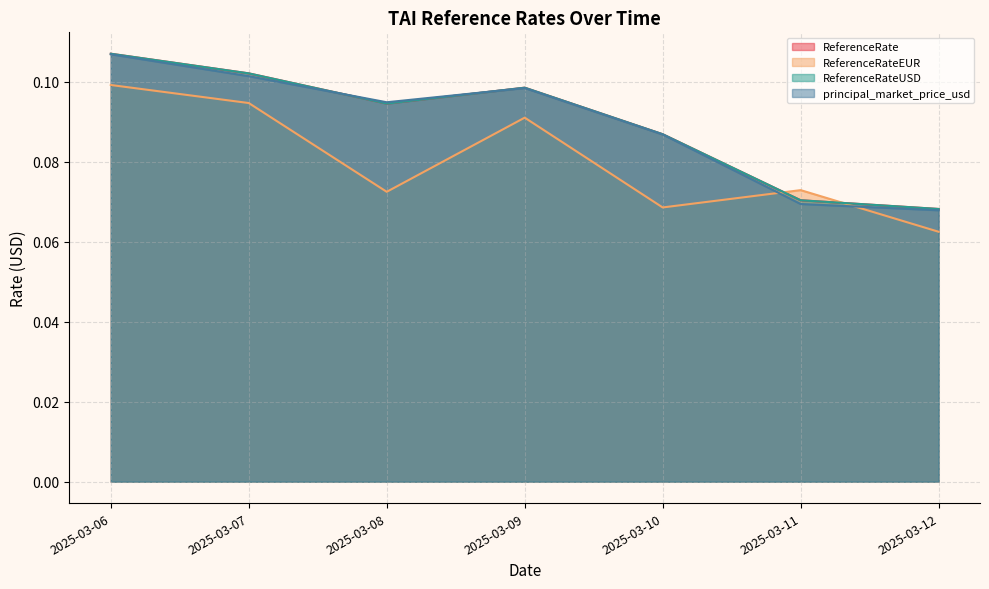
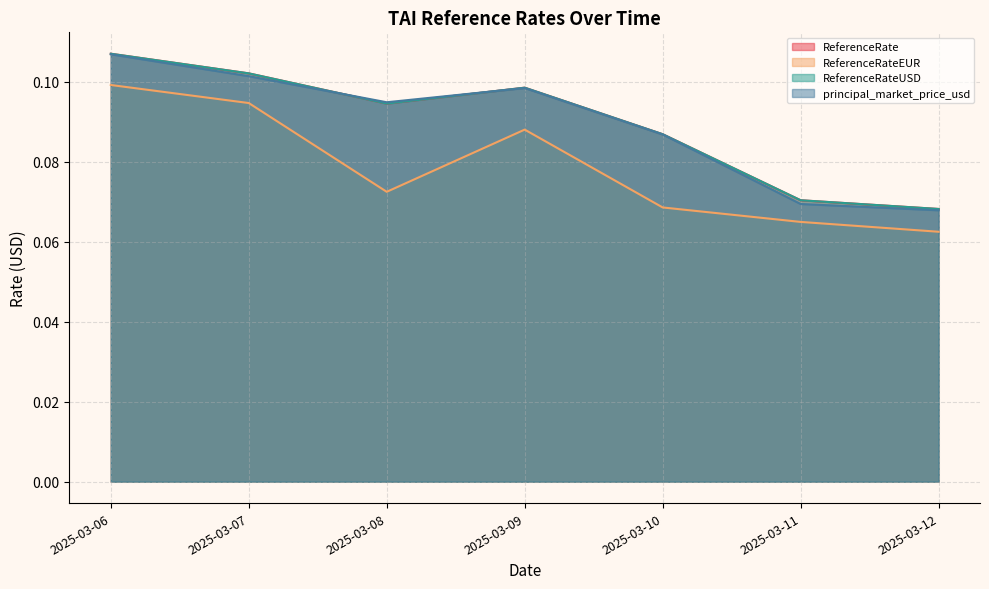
  {
    "ReferenceRateEUR": {
      "2025-03-06": 0.099,
      "2025-03-07": 0.095,
      "2025-03-08": 0.073,
-     "2025-03-09": 0.091,
+     "2025-03-09": 0.088,
      "2025-03-10": 0.069,
-     "2025-03-11": 0.073,
+     "2025-03-11": 0.065,
      "2025-03-12": 0.063
    }
  }
